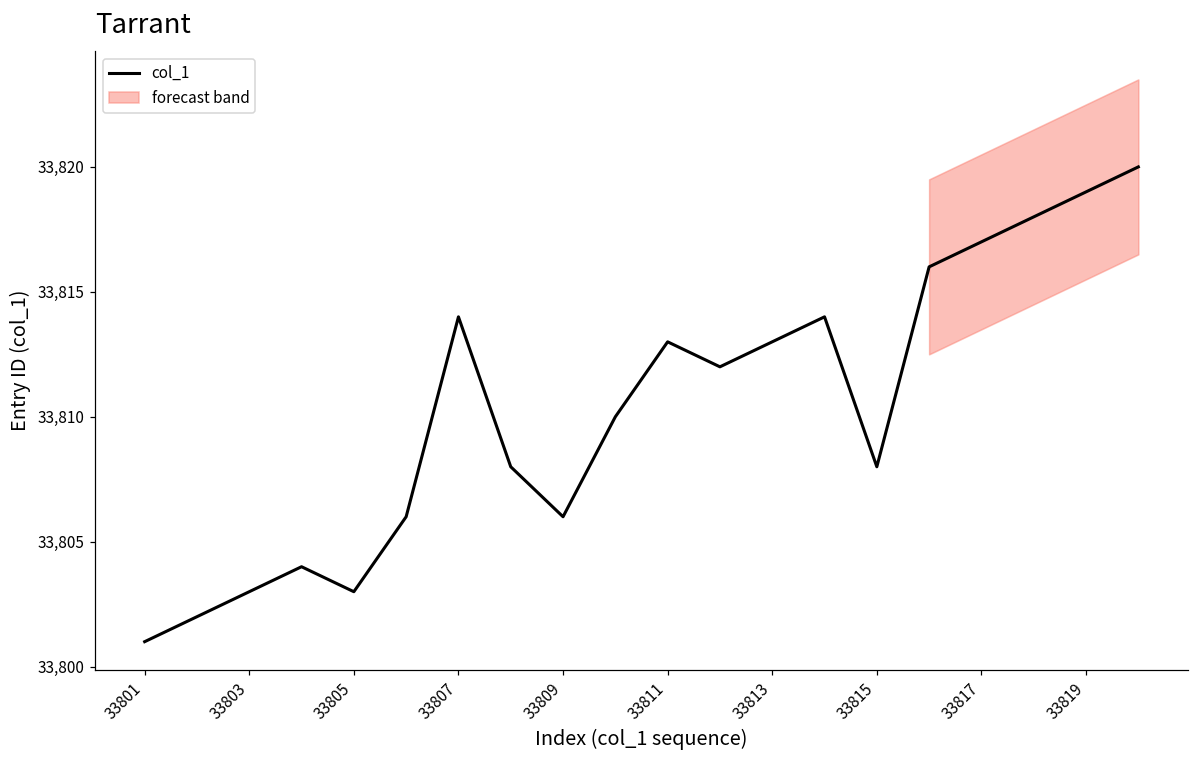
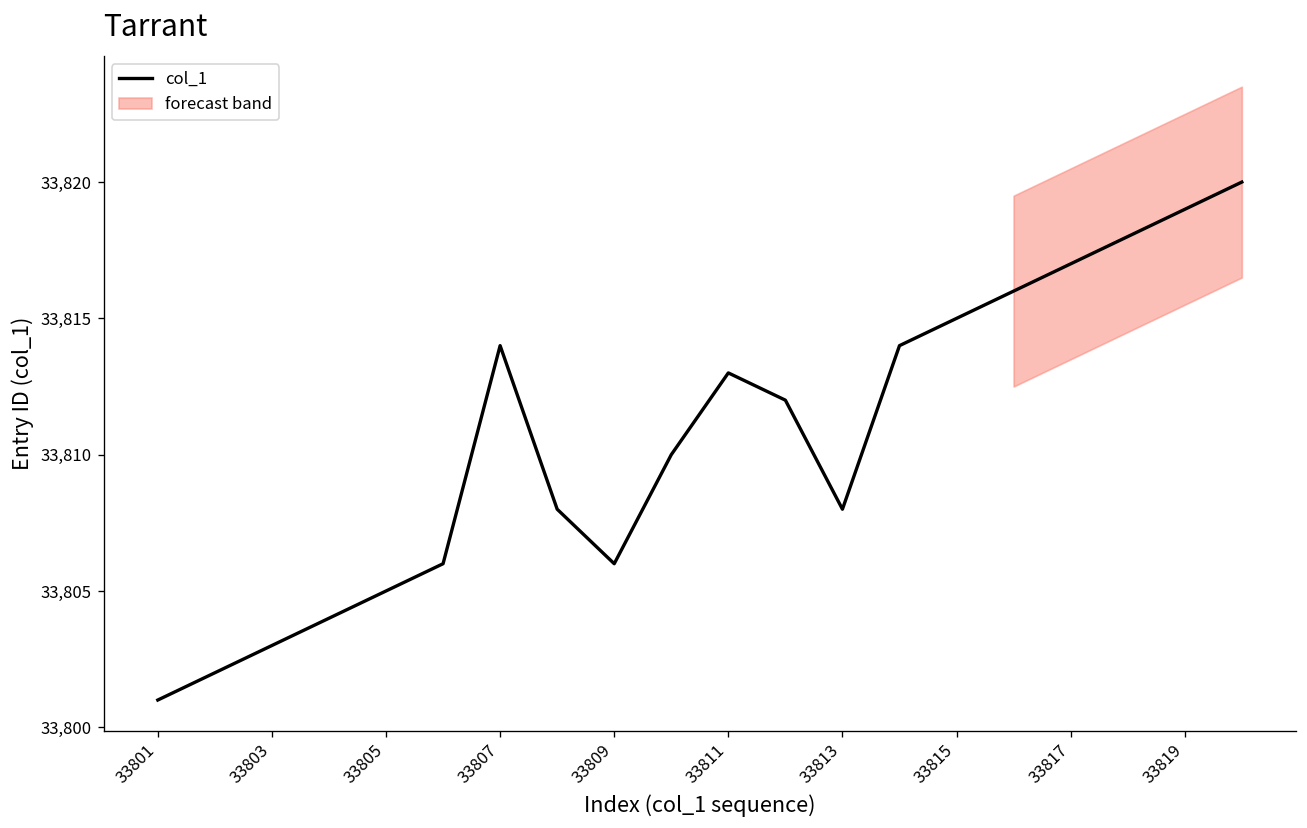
  {
    "col_1": {
      "33801": "33,801",
      "33803": "33,803",
-     "33805": "33,803",
+     "33805": "33,805",
      "33807": "33,814",
      "33809": "33,806",
      "33811": "33,813",
-     "33813": "33,813",
-     "33815": "33,808",
+     "33813": "33,808",
+     "33815": "33,815",
      "33817": "33,817",
      "33819": "33,819"
    }
  }
